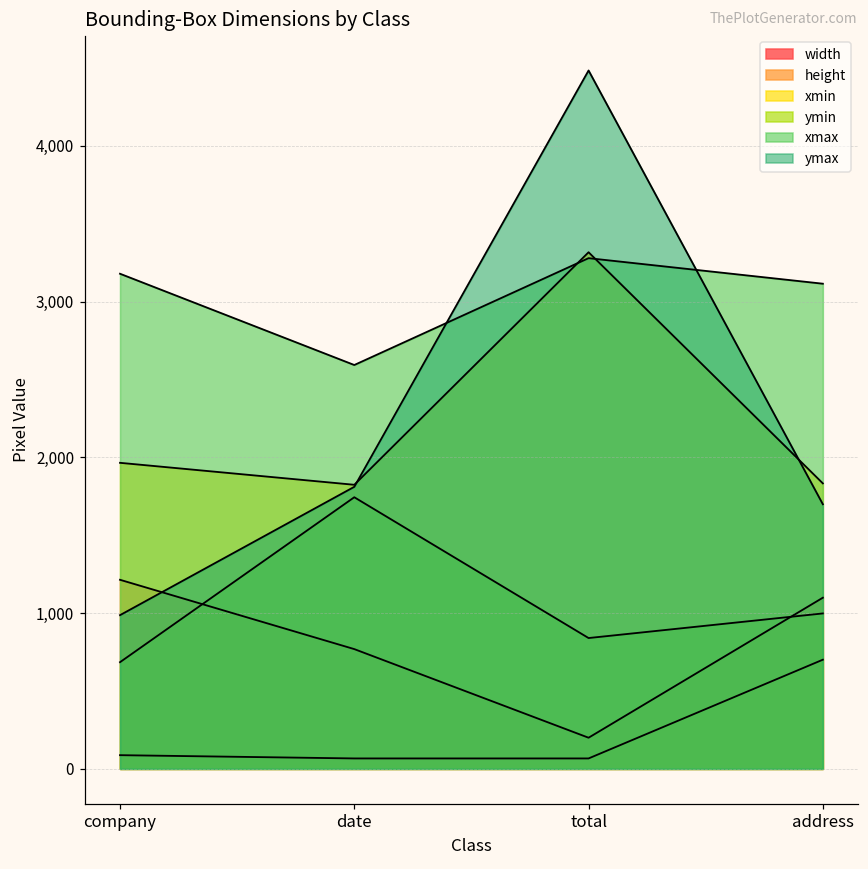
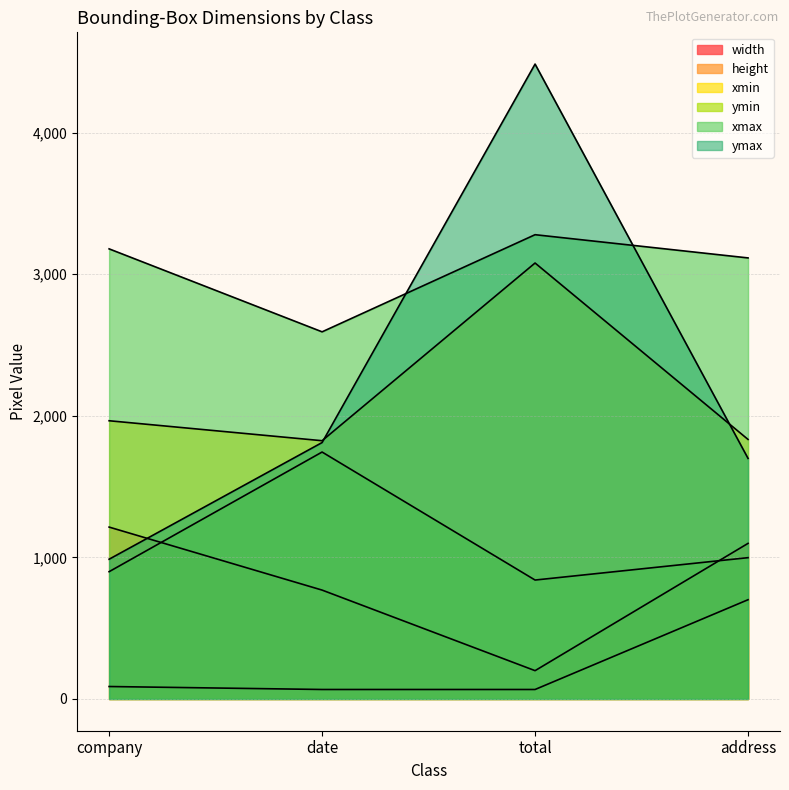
  {
    "width": {
      "company": "1,210",
      "date": "770",
      "total": "200",
      "address": "1,100"
    },
    "height": {
      "company": "90",
      "date": "70",
      "total": "70",
      "address": "700"
    },
    "xmin": {
      "company": "1,970",
-     "total": "3,320",
+     "total": "3,080",
      "address": "1,830"
    },
    "ymin": {
-     "company": "690",
+     "company": "900",
      "date": "1,740",
      "total": "840",
      "address": "1,000"
    }
  }
